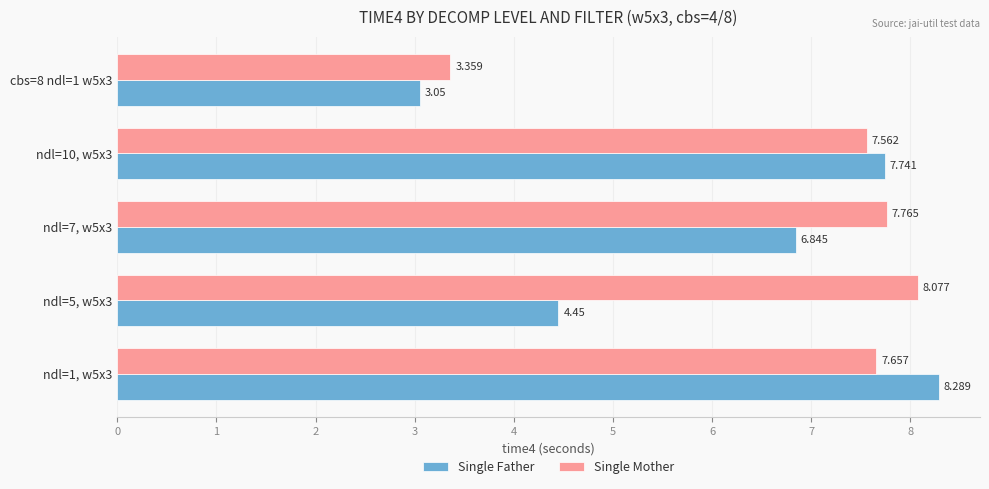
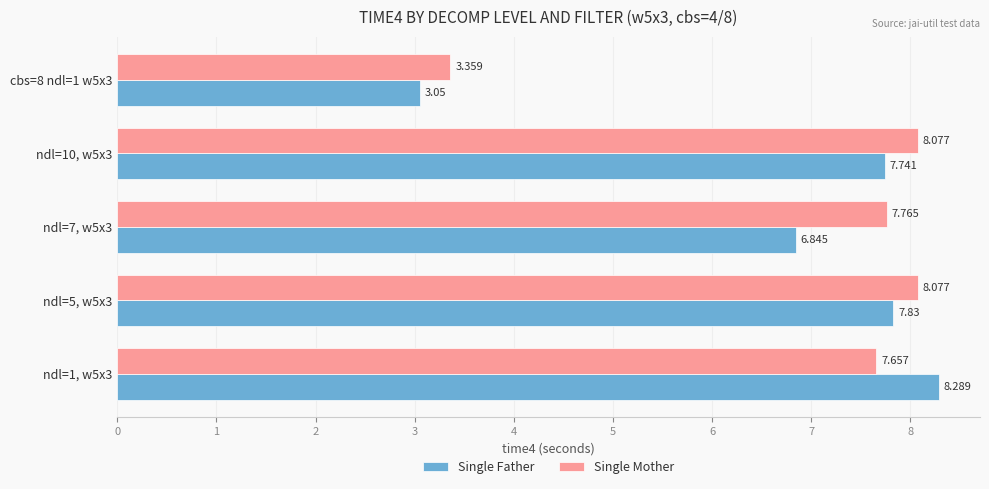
  {
    "Single Father": {
      "cbs=8 ndl=1 w5x3": 3.05,
      "ndl=10, w5x3": 7.741,
      "ndl=7, w5x3": 6.845,
-     "ndl=5, w5x3": 4.45,
+     "ndl=5, w5x3": 7.83,
      "ndl=1, w5x3": 8.289
    },
    "Single Mother": {
      "cbs=8 ndl=1 w5x3": 3.359,
-     "ndl=10, w5x3": 7.562,
+     "ndl=10, w5x3": 8.077,
      "ndl=7, w5x3": 7.765,
      "ndl=5, w5x3": 8.077,
      "ndl=1, w5x3": 7.657
    }
  }
